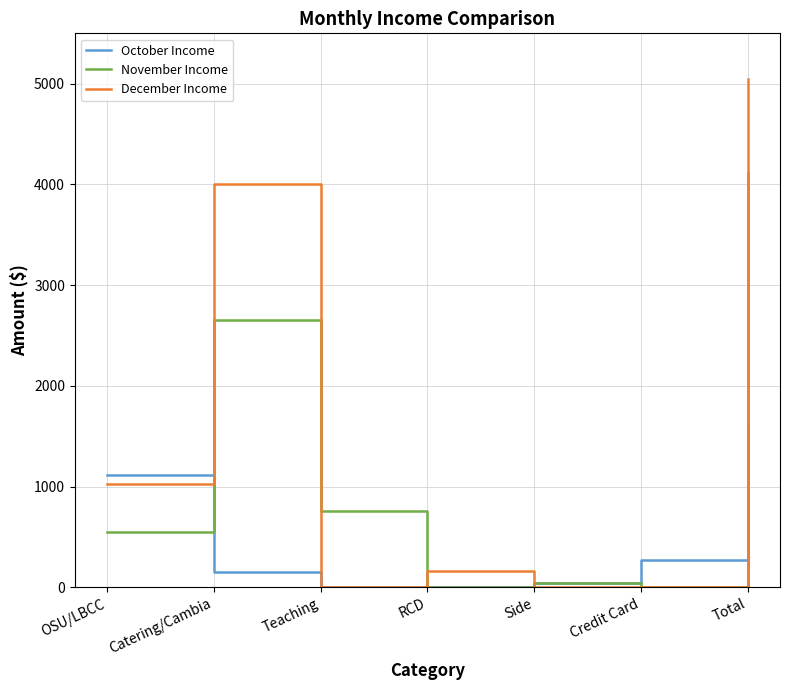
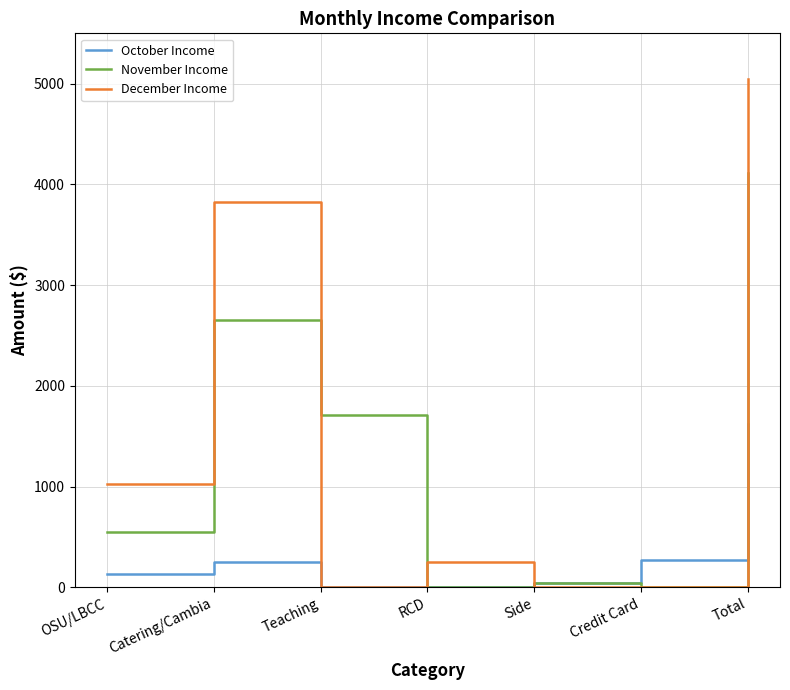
  {
    "October Income": {
-     "OSU/LBCC": 1110,
-     "Catering/Cambia": 150,
+     "OSU/LBCC": 130,
+     "Catering/Cambia": 250,
      "Credit Card": 270,
      "Total": 1620
    },
    "November Income": {
      "OSU/LBCC": 550,
      "Catering/Cambia": 2660,
-     "Teaching": 760,
+     "Teaching": 1720,
      "Total": 4110
    },
    "December Income": {
      "OSU/LBCC": 1020,
-     "Catering/Cambia": 4000,
-     "RCD": 170,
+     "Catering/Cambia": 3820,
+     "RCD": 250,
      "Side": 0,
      "Total": 5050
    }
  }
